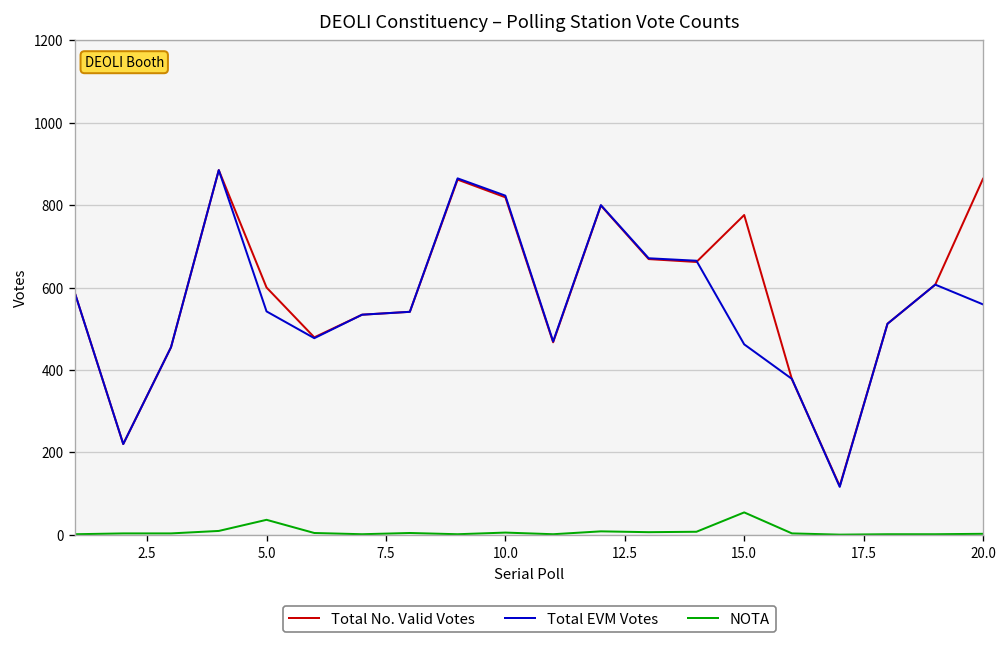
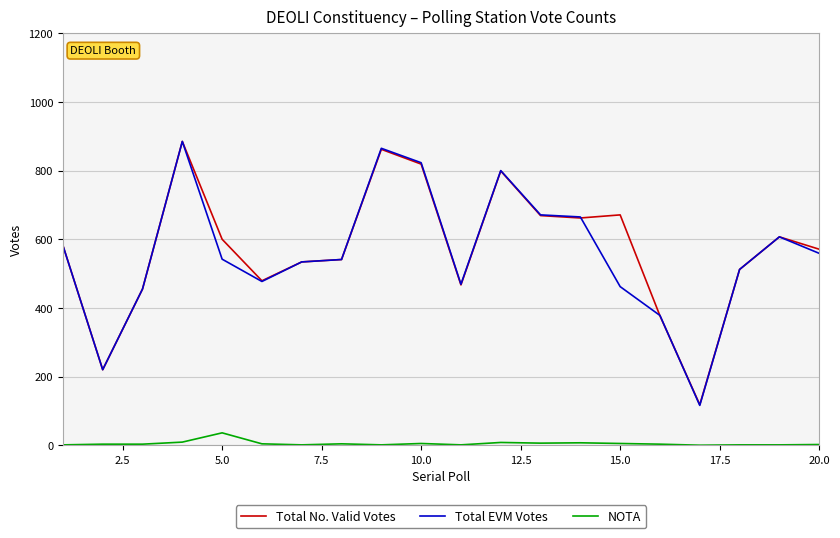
  {
    "Total No. Valid Votes": {
      "5.0": 600,
-     "15.0": 780,
-     "20.0": 860
+     "15.0": 670,
+     "20.0": 570
    },
    "Total EVM Votes": {
      "5.0": 540,
      "15.0": 460,
      "20.0": 560
    },
    "NOTA": {
      "5.0": 40,
      "10.0": 10,
-     "15.0": 50,
+     "15.0": 10,
      "20.0": 0
    }
  }
